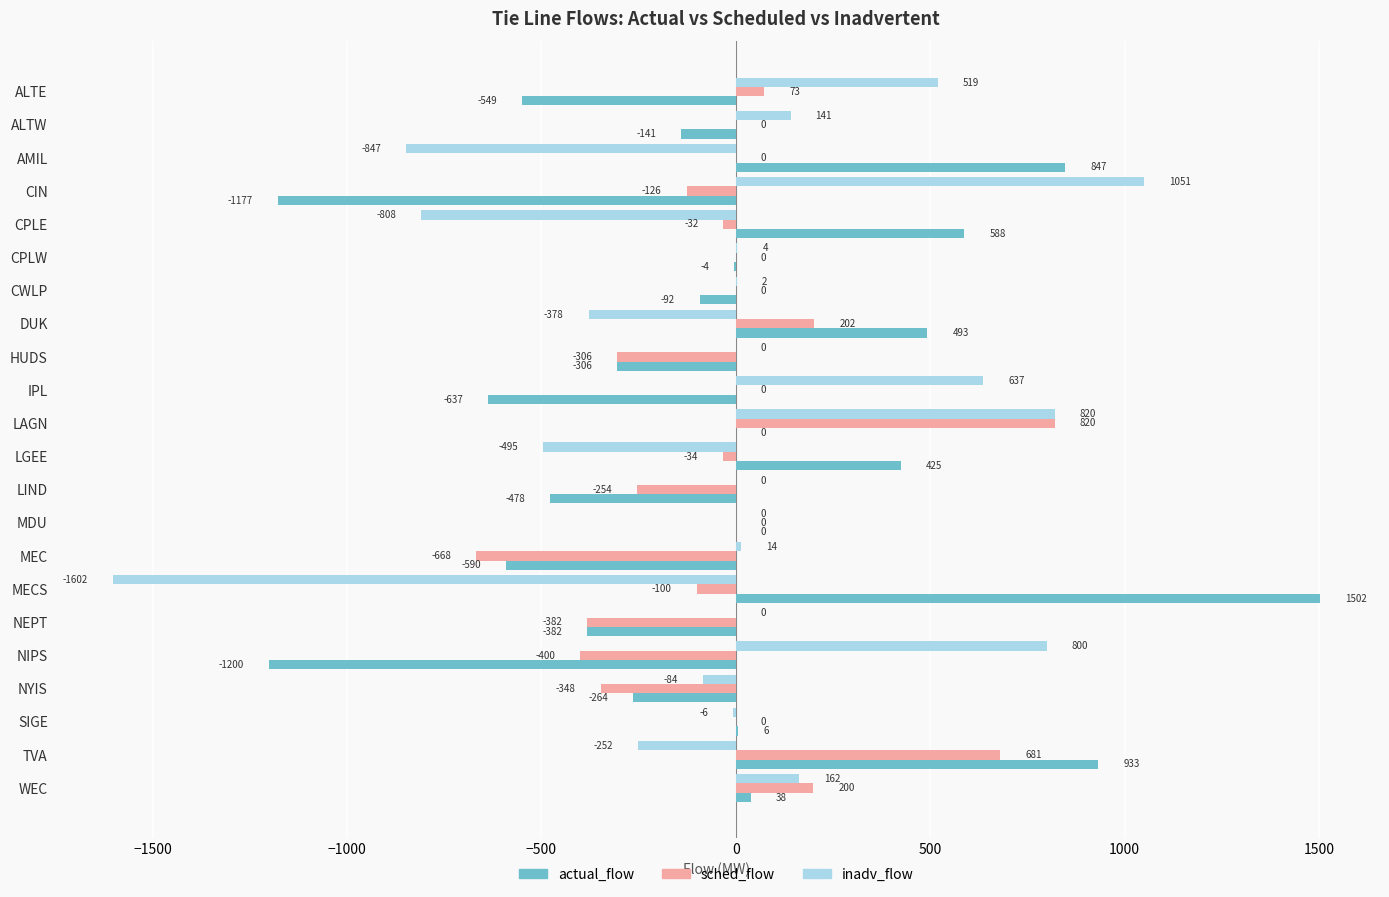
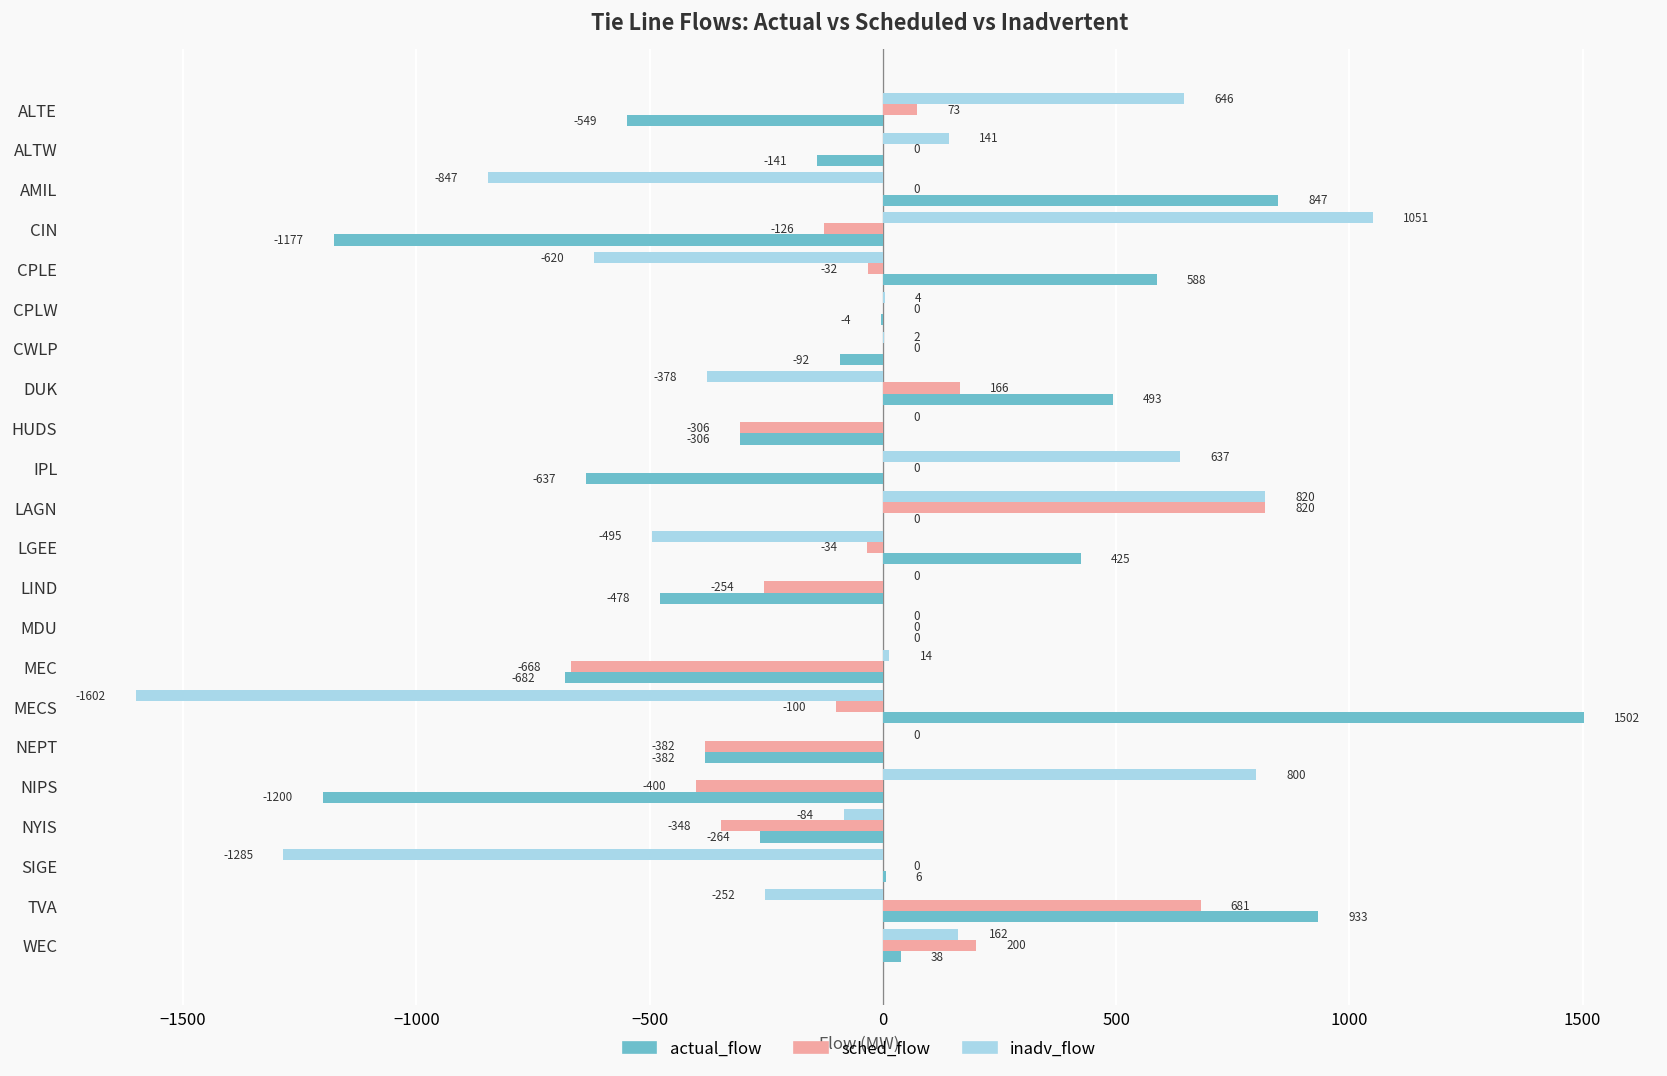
  {
    "actual_flow": {
      "ALTE": -549,
      "ALTW": -141,
      "AMIL": 847,
      "CIN": -1177,
      "CPLE": 588,
      "CPLW": -4,
      "CWLP": -92,
      "DUK": 493,
      "HUDS": -306,
      "IPL": -637,
      "LAGN": 0,
      "LGEE": 425,
      "LIND": -478,
      "MDU": 0,
-     "MEC": -590,
+     "MEC": -682,
      "MECS": 1502,
      "NEPT": -382,
      "NIPS": -1200,
      "NYIS": -264,
      "SIGE": 6,
      "TVA": 933,
      "WEC": 38
    },
    "sched_flow": {
      "ALTE": 73,
      "ALTW": 0,
      "AMIL": 0,
      "CIN": -126,
      "CPLE": -32,
      "CPLW": 0,
      "CWLP": 0,
-     "DUK": 202,
+     "DUK": 166,
      "HUDS": -306,
      "IPL": 0,
      "LAGN": 820,
      "LGEE": -34,
      "LIND": -254,
      "MDU": 0,
      "MEC": -668,
      "MECS": -100,
      "NEPT": -382,
      "NIPS": -400,
      "NYIS": -348,
      "SIGE": 0,
      "TVA": 681,
      "WEC": 200
    },
    "inadv_flow": {
-     "ALTE": 519,
+     "ALTE": 646,
      "ALTW": 141,
      "AMIL": -847,
      "CIN": 1051,
-     "CPLE": -808,
+     "CPLE": -620,
      "CPLW": 4,
      "CWLP": 2,
      "DUK": -378,
      "HUDS": 0,
      "IPL": 637,
      "LAGN": 820,
      "LGEE": -495,
      "LIND": 0,
      "MDU": 0,
      "MEC": 14,
      "MECS": -1602,
      "NEPT": 0,
      "NIPS": 800,
      "NYIS": -84,
-     "SIGE": -6,
+     "SIGE": -1285,
      "TVA": -252,
      "WEC": 162
    }
  }
